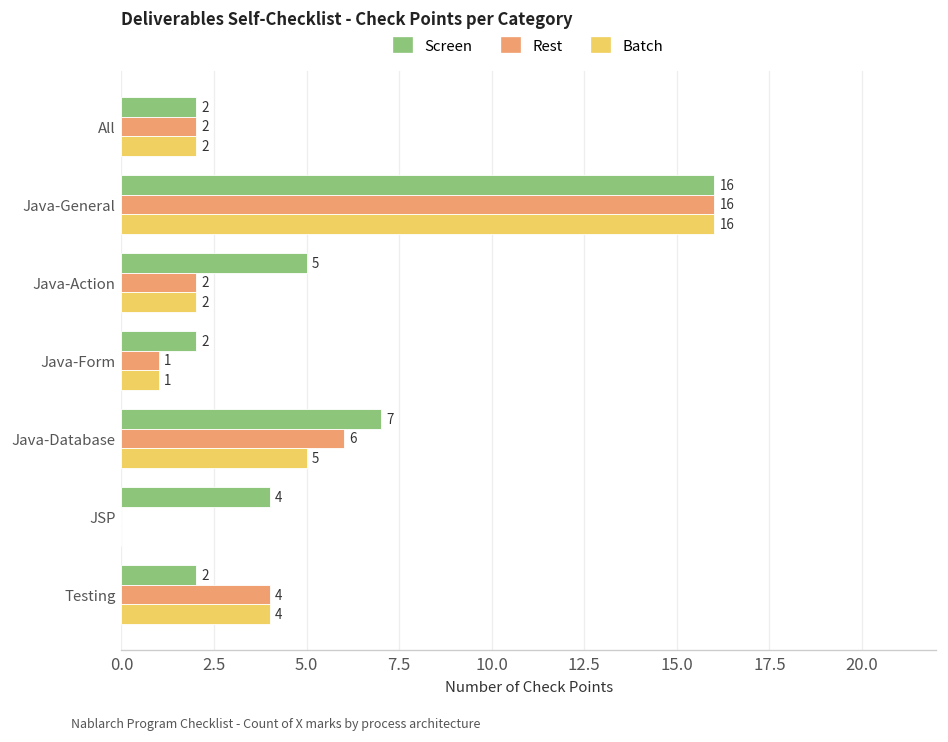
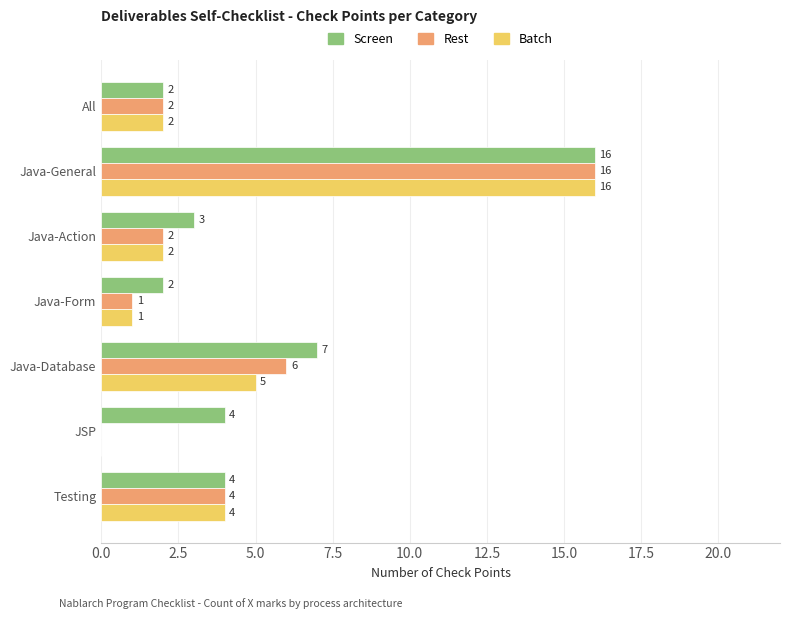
  {
    "Screen": {
      "All": 2,
      "Java-General": 16,
-     "Java-Action": 5,
+     "Java-Action": 3,
      "Java-Form": 2,
      "Java-Database": 7,
      "JSP": 4,
-     "Testing": 2
+     "Testing": 4
    }
  }
